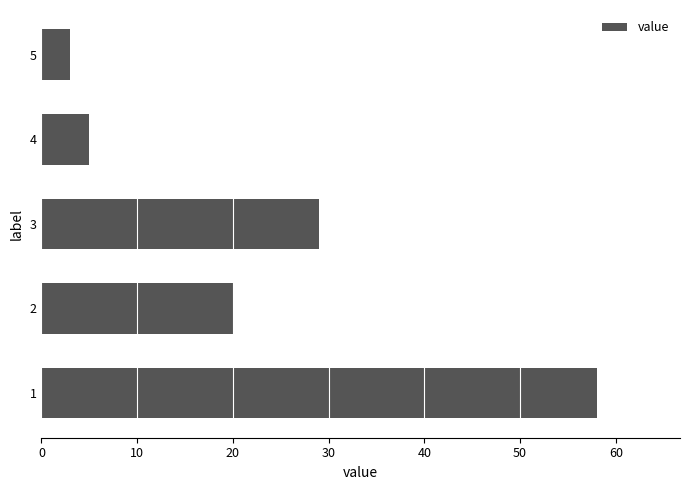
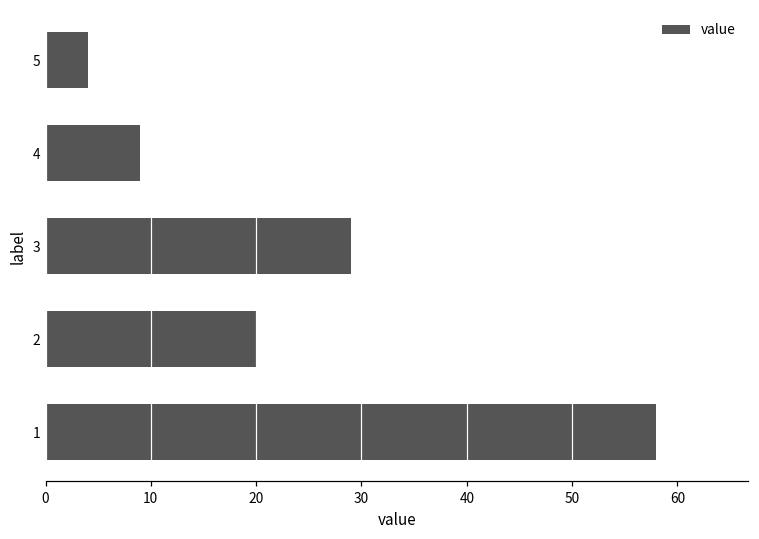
  {
-   "5": 3,
-   "4": 5,
+   "5": 4,
+   "4": 9,
    "3": 29,
    "2": 20,
    "1": 58
  }
